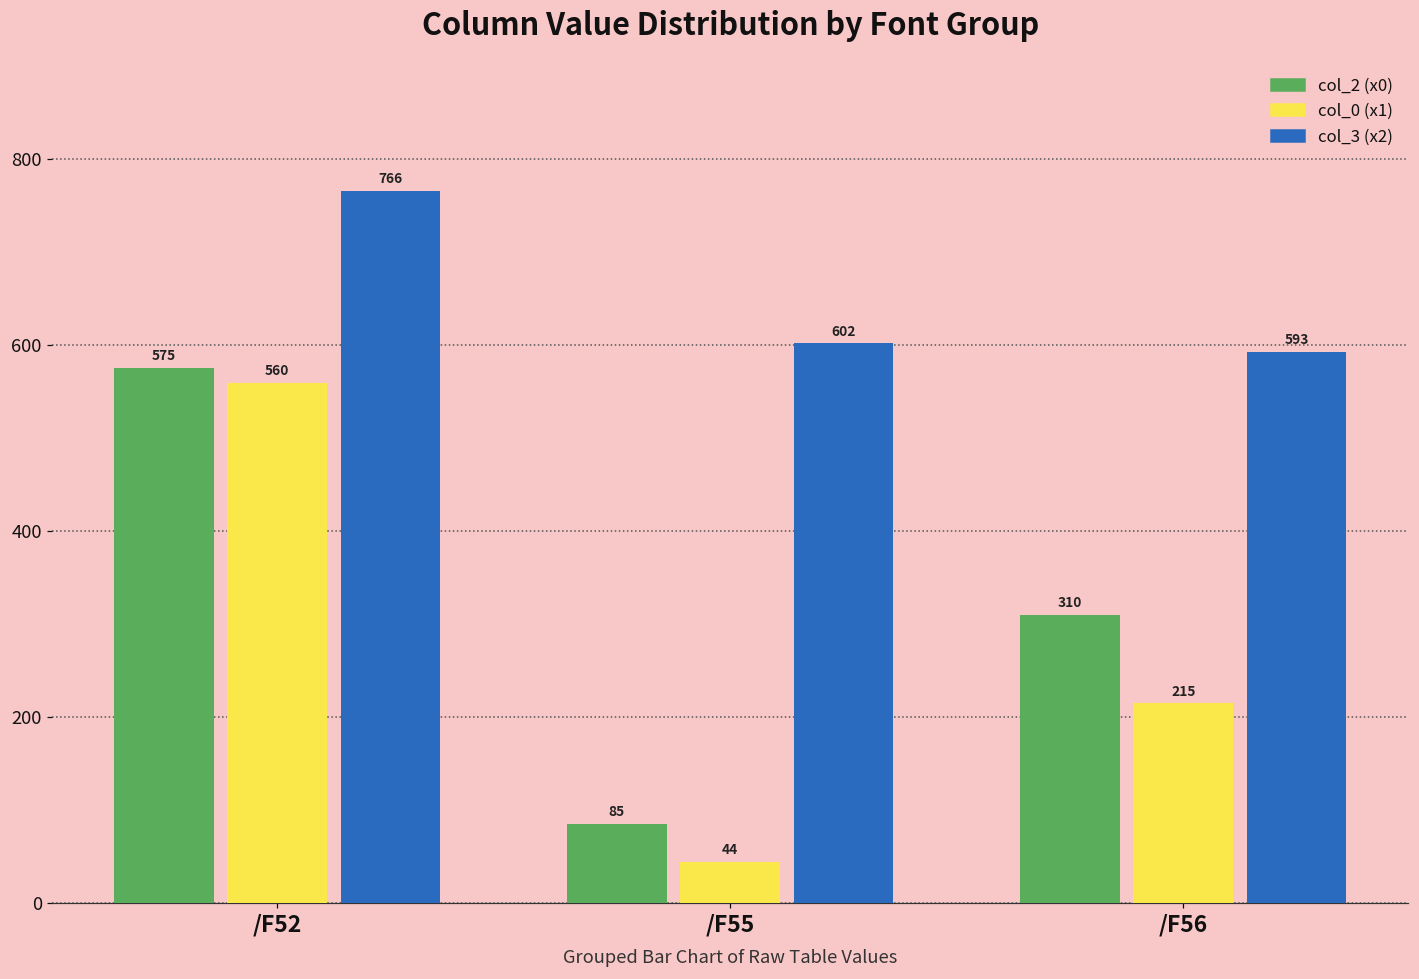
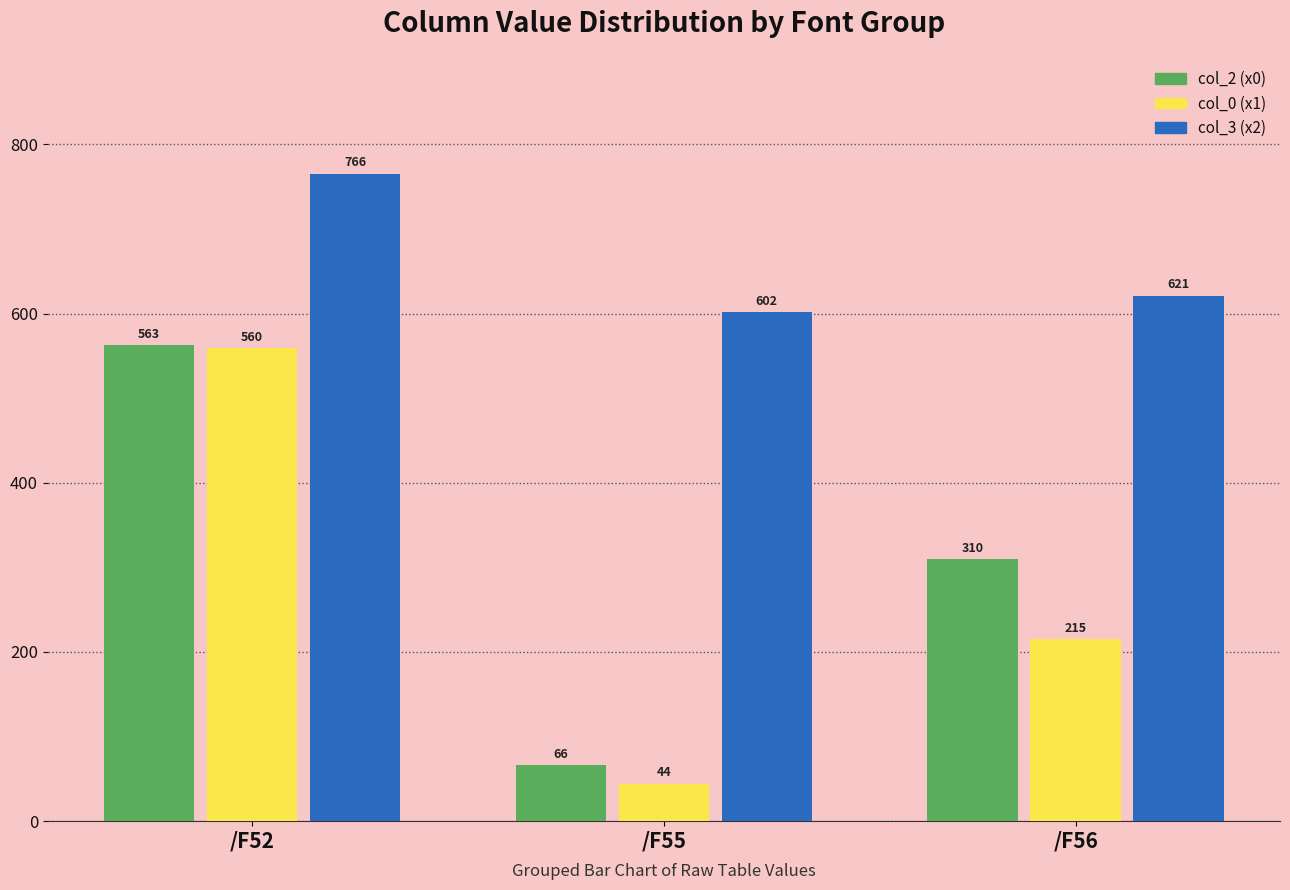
  {
    "col_2 (x0)": {
-     "/F52": 575,
-     "/F55": 85,
+     "/F52": 563,
+     "/F55": 66,
      "/F56": 310
    },
    "col_0 (x1)": {
      "/F52": 560,
      "/F55": 44,
      "/F56": 215
    },
    "col_3 (x2)": {
      "/F52": 766,
      "/F55": 602,
-     "/F56": 593
+     "/F56": 621
    }
  }
